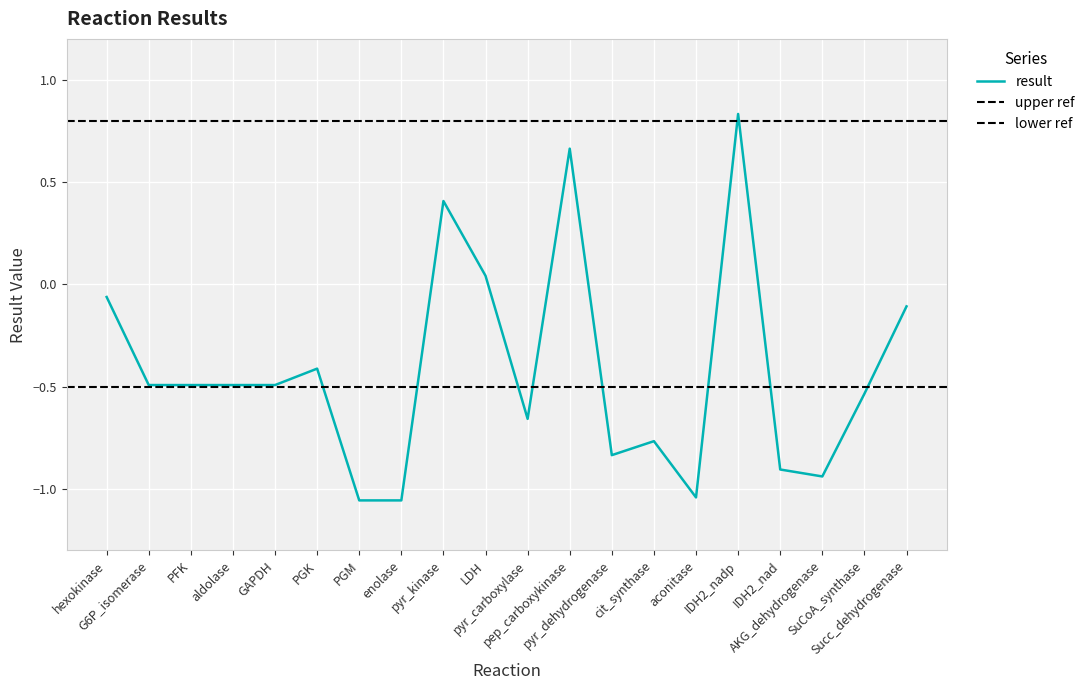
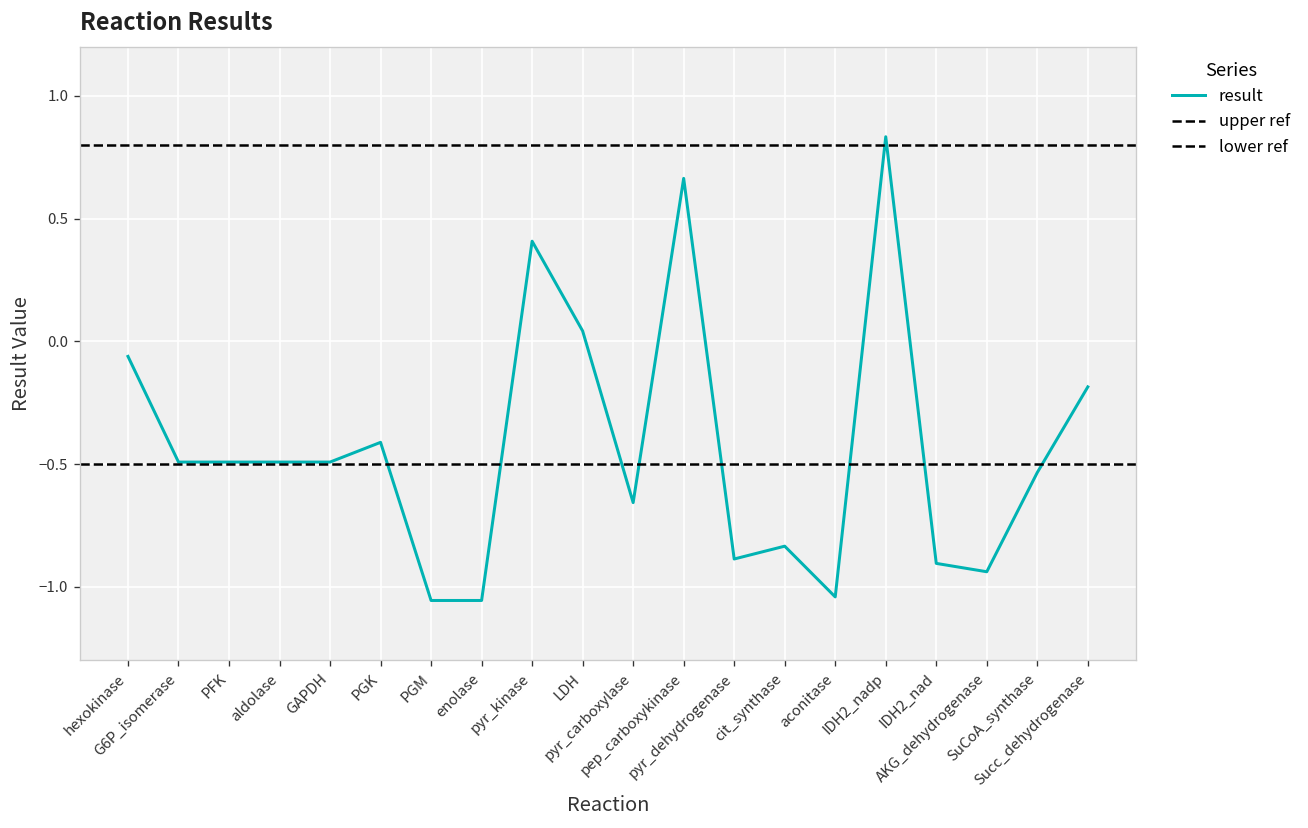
  {
    "hexokinase": -0.06,
    "G6P_isomerase": -0.49,
    "PFK": -0.49,
    "aldolase": -0.49,
    "GAPDH": -0.49,
    "PGK": -0.41,
    "PGM": -1.06,
    "enolase": -1.06,
    "pyr_kinase": 0.41,
    "LDH": 0.04,
    "pyr_carboxylase": -0.66,
    "pep_carboxykinase": 0.66,
-   "pyr_dehydrogenase": -0.83,
-   "cit_synthase": -0.77,
+   "pyr_dehydrogenase": -0.89,
+   "cit_synthase": -0.83,
    "aconitase": -1.04,
    "IDH2_nadp": 0.83,
    "IDH2_nad": -0.90,
    "AKG_dehydrogenase": -0.94,
    "SuCoA_synthase": -0.53,
-   "Succ_dehydrogenase": -0.11
+   "Succ_dehydrogenase": -0.19
  }
